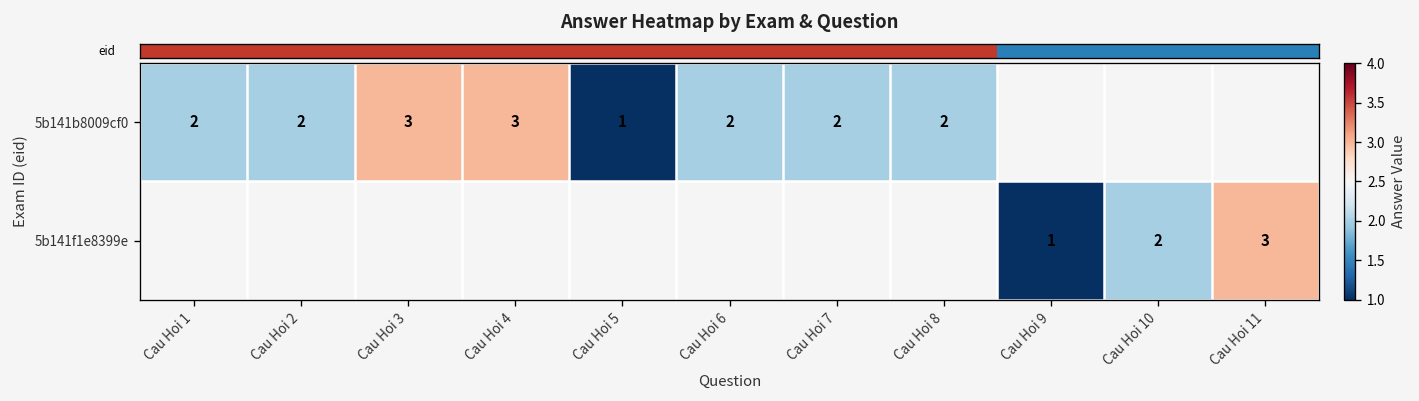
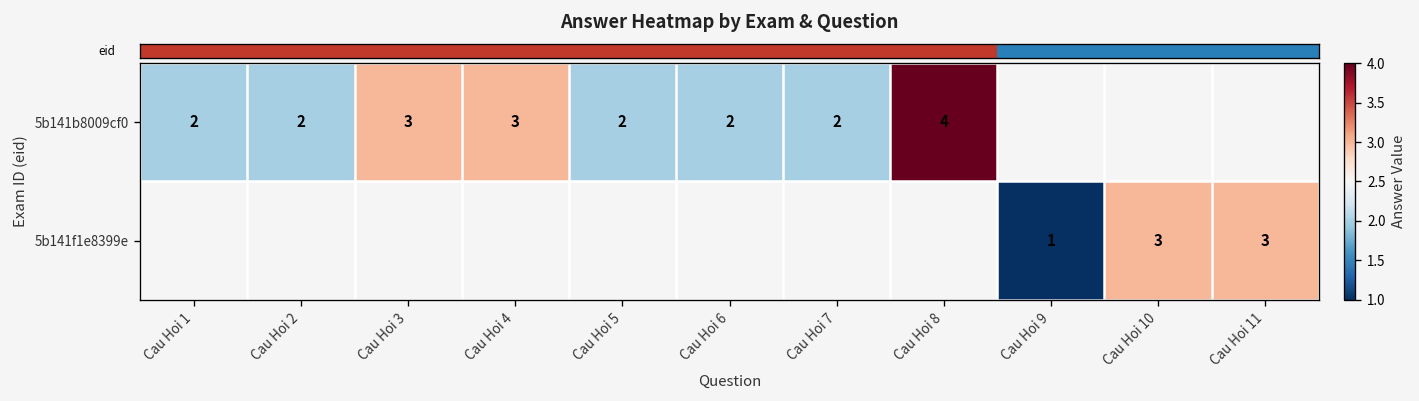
  {
    "5b141b8009cf0": {
      "Cau Hoi 1": 2,
      "Cau Hoi 2": 2,
      "Cau Hoi 3": 3,
      "Cau Hoi 4": 3,
-     "Cau Hoi 5": 1,
+     "Cau Hoi 5": 2,
      "Cau Hoi 6": 2,
      "Cau Hoi 7": 2,
-     "Cau Hoi 8": 2
+     "Cau Hoi 8": 4
    },
    "5b141f1e8399e": {
      "Cau Hoi 9": 1,
-     "Cau Hoi 10": 2,
+     "Cau Hoi 10": 3,
      "Cau Hoi 11": 3
    }
  }
